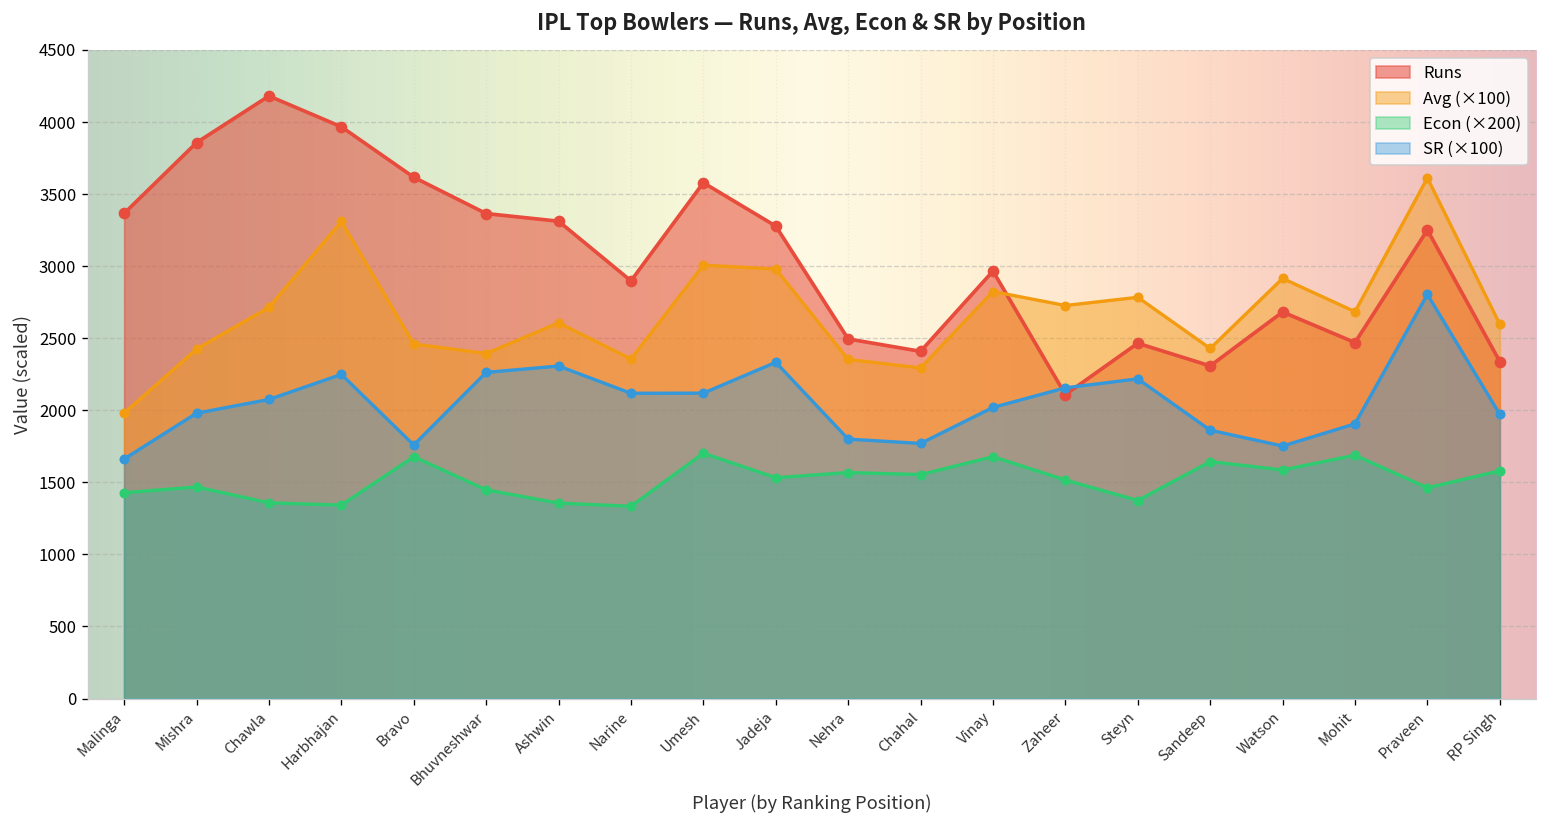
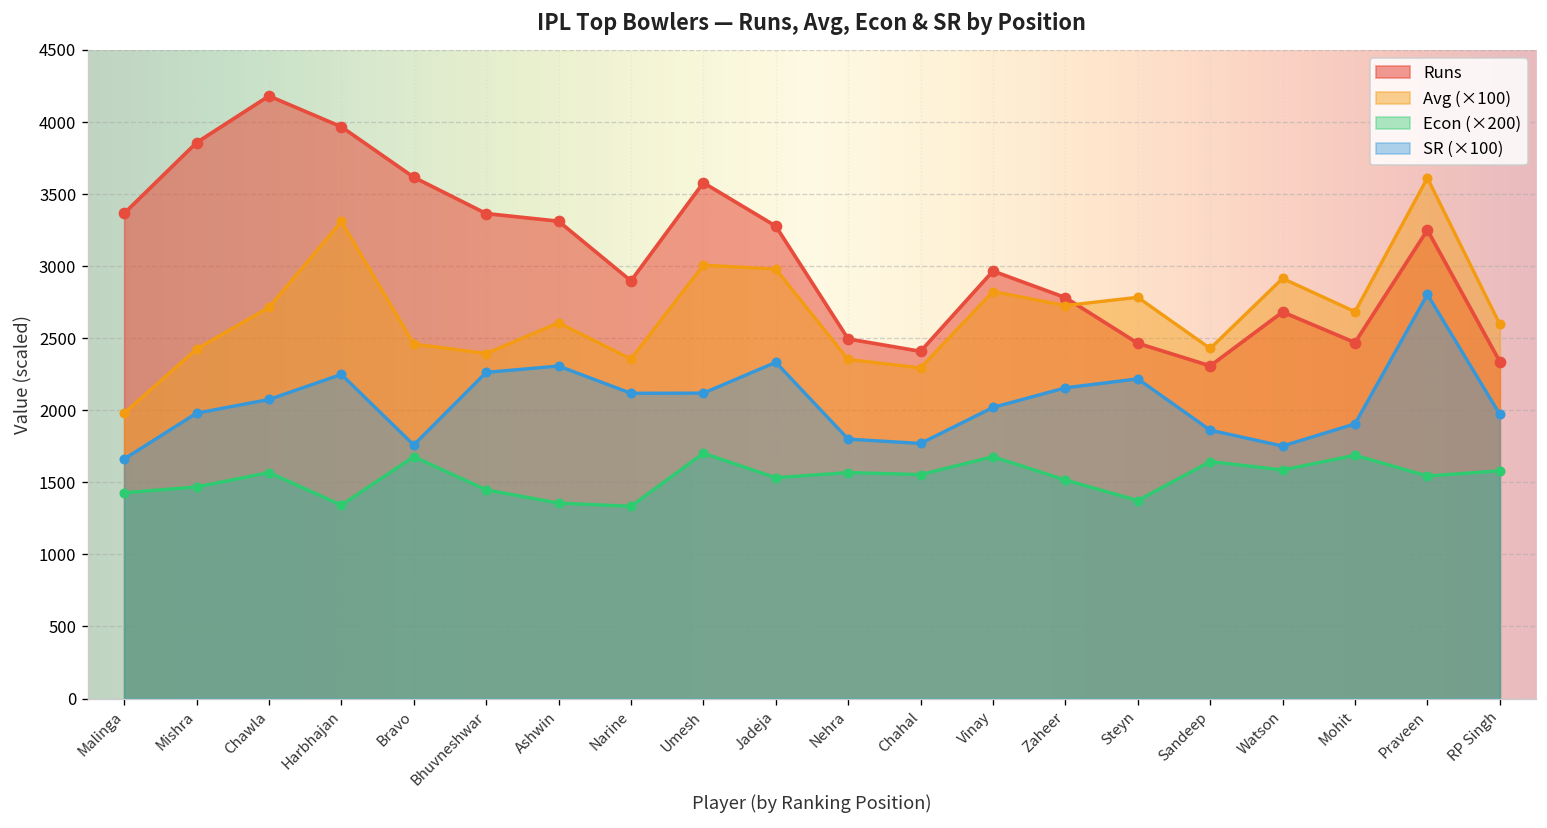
  {
    "Runs": {
      "Malinga": 3370,
      "Mishra": 3860,
      "Chawla": 4180,
      "Harbhajan": 3970,
      "Bravo": 3620,
      "Bhuvneshwar": 3370,
      "Ashwin": 3310,
      "Narine": 2900,
      "Umesh": 3580,
      "Jadeja": 3280,
      "Nehra": 2500,
      "Chahal": 2410,
      "Vinay": 2970,
-     "Zaheer": 2110,
+     "Zaheer": 2780,
      "Steyn": 2470,
      "Sandeep": 2310,
      "Watson": 2680,
      "Mohit": 2470,
      "Praveen": 3250,
      "RP Singh": 2340
    },
    "Avg (×100)": {
      "Malinga": 1980,
      "Mishra": 2430,
      "Chawla": 2710,
      "Harbhajan": 3310,
      "Bravo": 2460,
      "Bhuvneshwar": 2390,
      "Ashwin": 2610,
      "Narine": 2360,
      "Umesh": 3010,
      "Jadeja": 2980,
      "Nehra": 2350,
      "Chahal": 2290,
      "Vinay": 2820,
      "Zaheer": 2730,
      "Steyn": 2780,
      "Sandeep": 2430,
      "Watson": 2920,
      "Mohit": 2680,
      "Praveen": 3610,
      "RP Singh": 2600
    },
    "Econ (×200)": {
      "Malinga": 1430,
      "Mishra": 1470,
-     "Chawla": 1360,
+     "Chawla": 1570,
      "Harbhajan": 1340,
      "Bravo": 1680,
      "Bhuvneshwar": 1450,
      "Ashwin": 1360,
      "Narine": 1330,
      "Umesh": 1700,
      "Jadeja": 1530,
      "Nehra": 1570,
      "Chahal": 1550,
      "Vinay": 1680,
      "Zaheer": 1520,
      "Steyn": 1370,
      "Sandeep": 1640,
      "Watson": 1590,
      "Mohit": 1690,
-     "Praveen": 1460,
+     "Praveen": 1540,
      "RP Singh": 1580
    },
    "SR (×100)": {
      "Malinga": 1660,
      "Mishra": 1980,
      "Chawla": 2080,
      "Harbhajan": 2250,
      "Bravo": 1760,
      "Bhuvneshwar": 2260,
      "Ashwin": 2310,
      "Narine": 2120,
      "Umesh": 2120,
      "Jadeja": 2330,
      "Nehra": 1800,
      "Chahal": 1770,
      "Vinay": 2020,
      "Zaheer": 2160,
      "Steyn": 2220,
      "Sandeep": 1860,
      "Watson": 1750,
      "Mohit": 1910,
      "Praveen": 2800,
      "RP Singh": 1970
    }
  }
